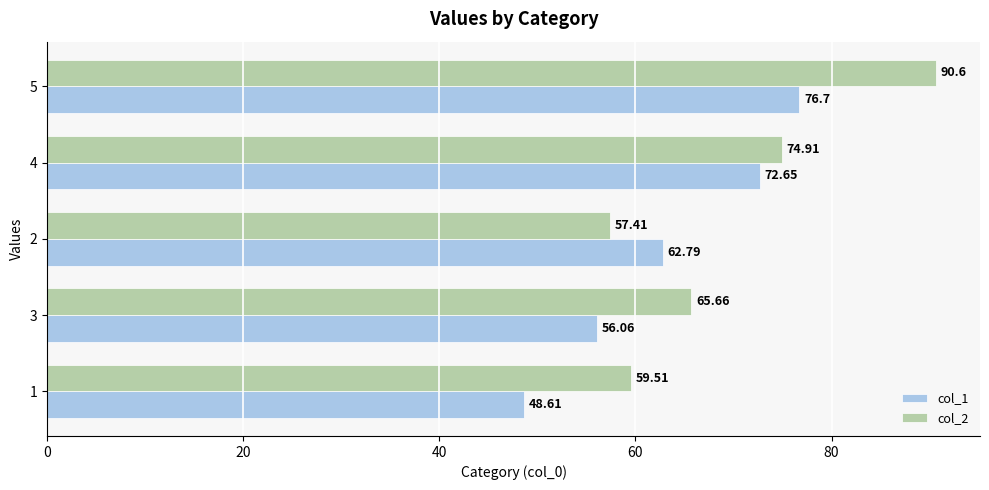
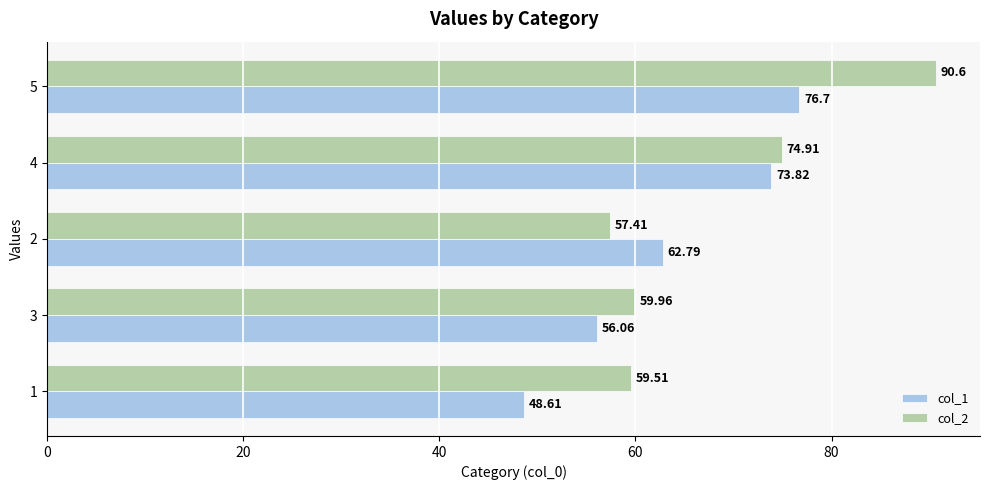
  {
    "col_1": {
      "5": 76.7,
-     "4": 72.65,
+     "4": 73.82,
      "2": 62.79,
      "3": 56.06,
      "1": 48.61
    },
    "col_2": {
      "5": 90.6,
      "4": 74.91,
      "2": 57.41,
-     "3": 65.66,
+     "3": 59.96,
      "1": 59.51
    }
  }
